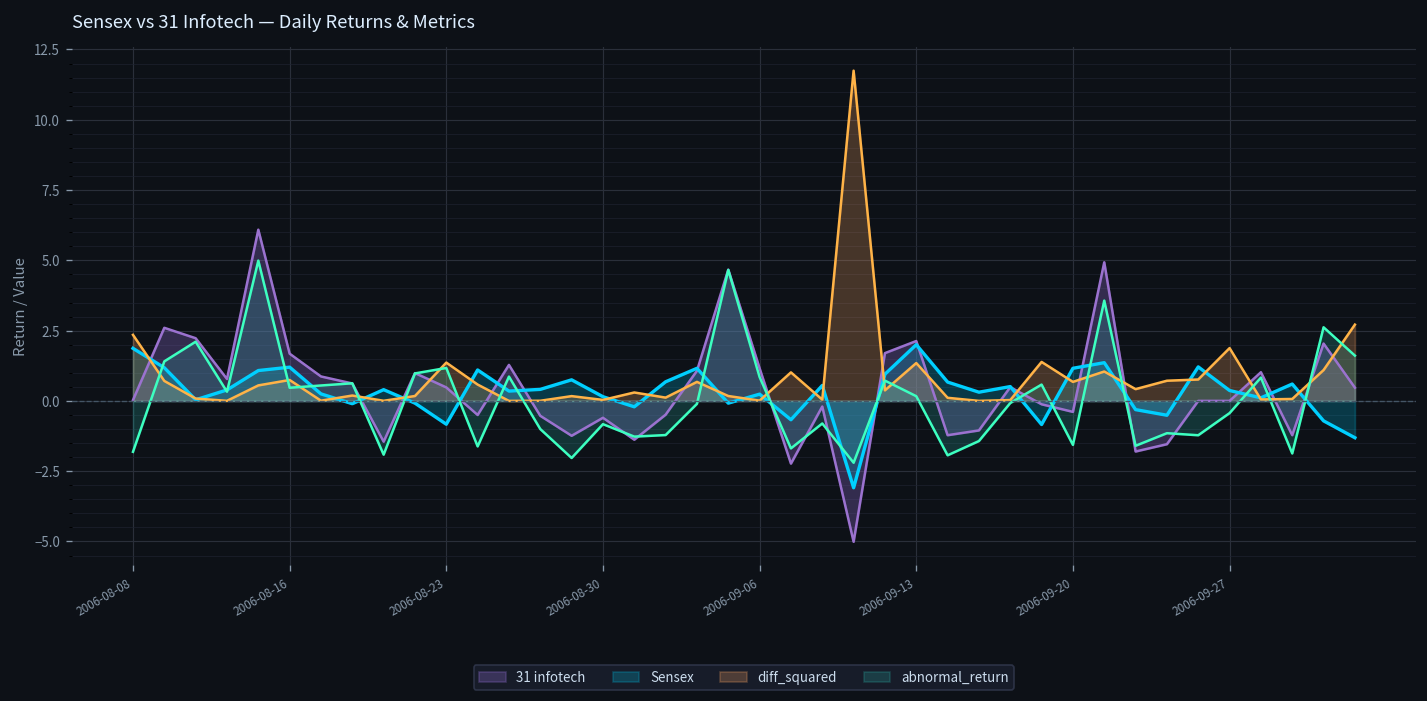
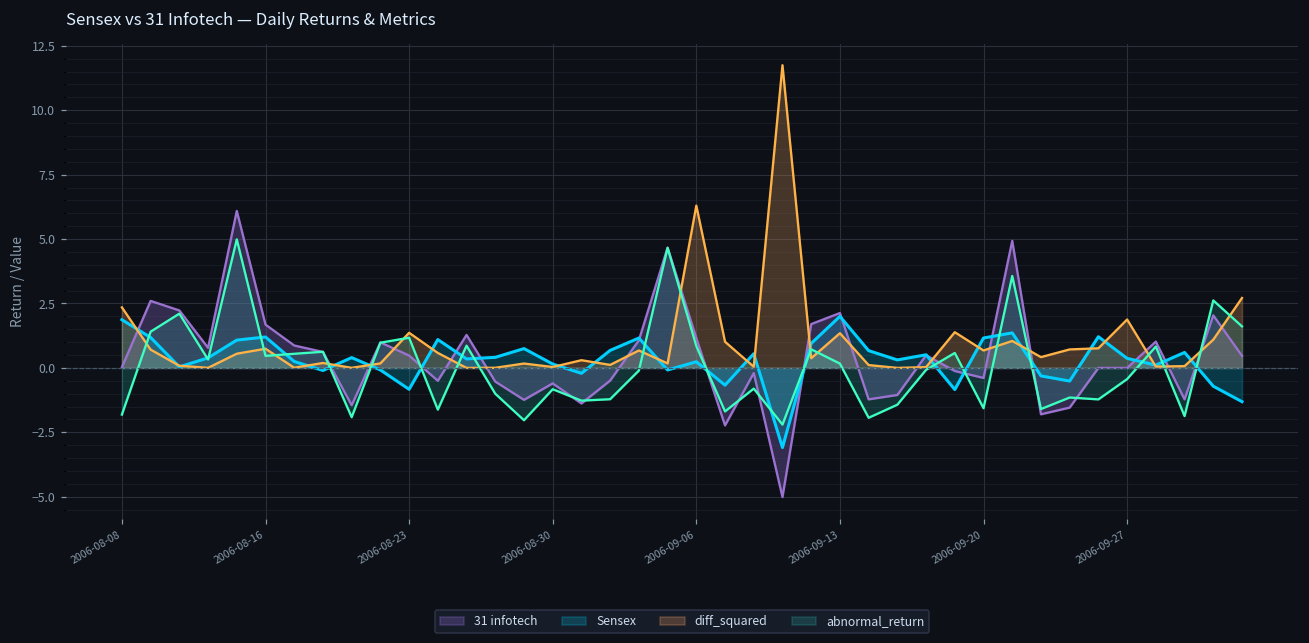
  {
    "diff_squared": {
      "2006-08-08": 2.3,
      "2006-08-16": 0.7,
      "2006-08-23": 1.4,
-     "2006-09-06": 0.0,
+     "2006-09-06": 6.3,
      "2006-09-13": 1.3,
      "2006-09-20": 0.7,
      "2006-09-27": 1.9
    }
  }
